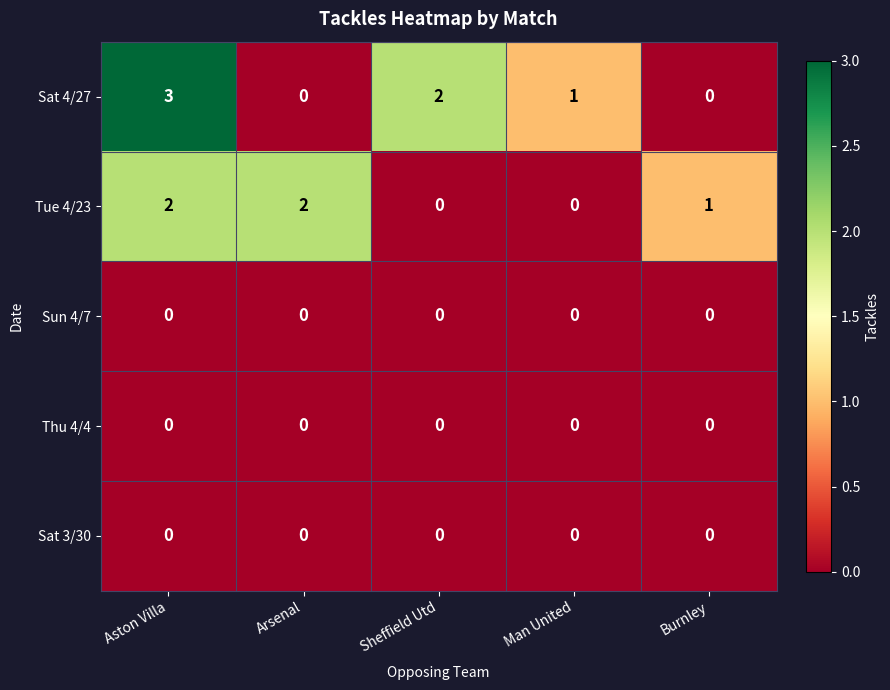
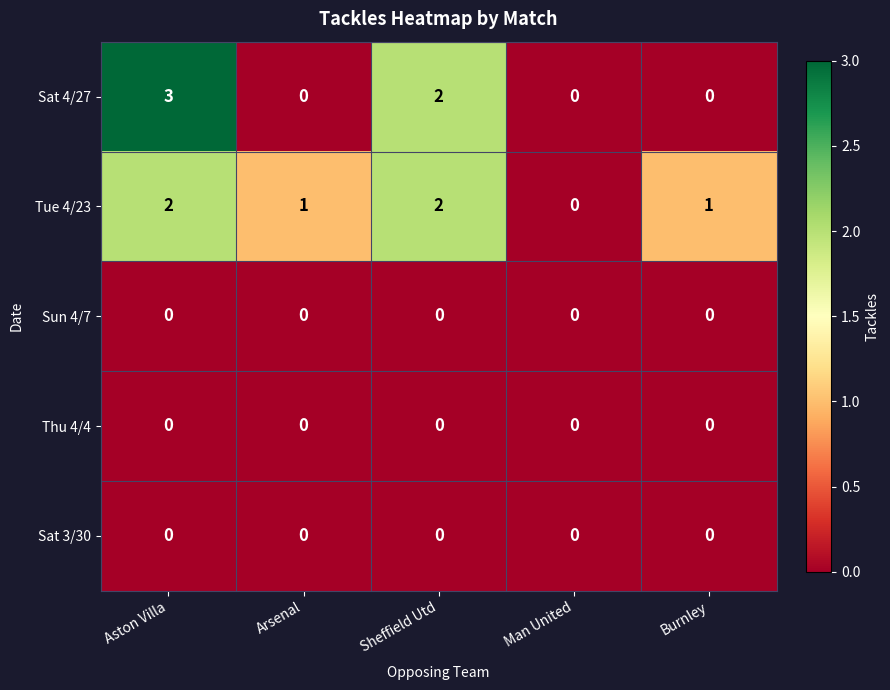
  {
    "Sat 4/27": {
      "Aston Villa": 3,
      "Arsenal": 0,
      "Sheffield Utd": 2,
-     "Man United": 1,
+     "Man United": 0,
      "Burnley": 0
    },
    "Tue 4/23": {
      "Aston Villa": 2,
-     "Arsenal": 2,
-     "Sheffield Utd": 0,
+     "Arsenal": 1,
+     "Sheffield Utd": 2,
      "Man United": 0,
      "Burnley": 1
    },
    "Sun 4/7": {
      "Aston Villa": 0,
      "Arsenal": 0,
      "Sheffield Utd": 0,
      "Man United": 0,
      "Burnley": 0
    },
    "Thu 4/4": {
      "Aston Villa": 0,
      "Arsenal": 0,
      "Sheffield Utd": 0,
      "Man United": 0,
      "Burnley": 0
    },
    "Sat 3/30": {
      "Aston Villa": 0,
      "Arsenal": 0,
      "Sheffield Utd": 0,
      "Man United": 0,
      "Burnley": 0
    }
  }
